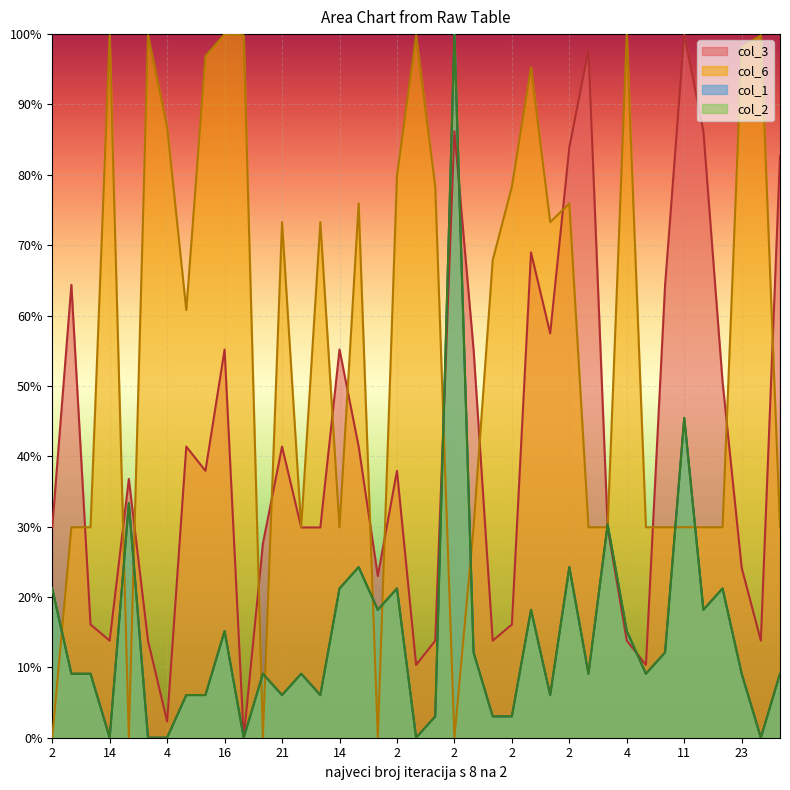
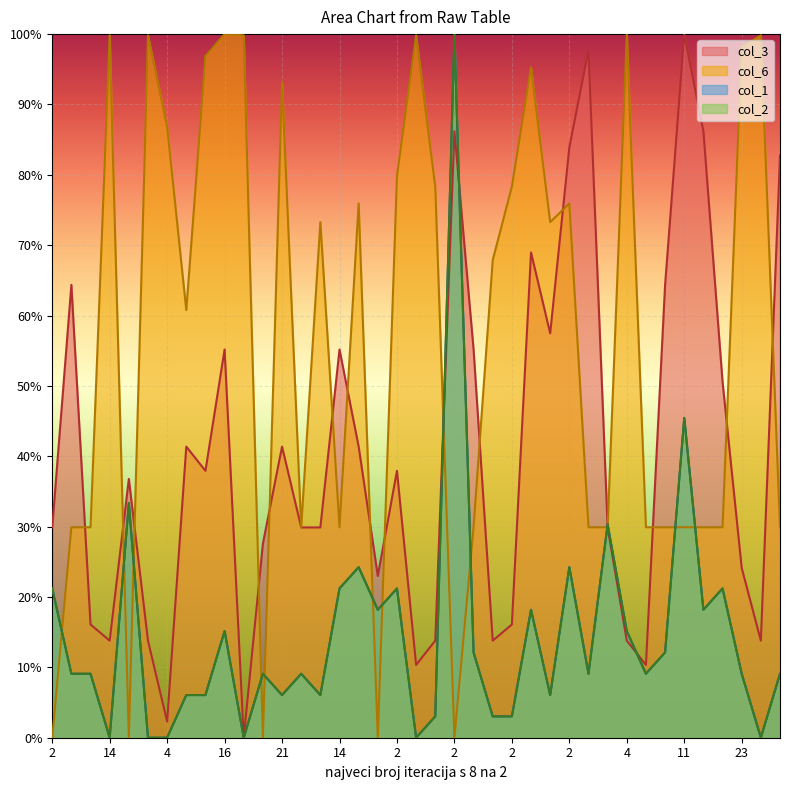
  {
    "col_3": {
      "21": "41%"
    },
    "col_6": {
-     "21": "73%"
+     "21": "93%"
    },
    "col_2": {
      "21": "6%"
    }
  }
